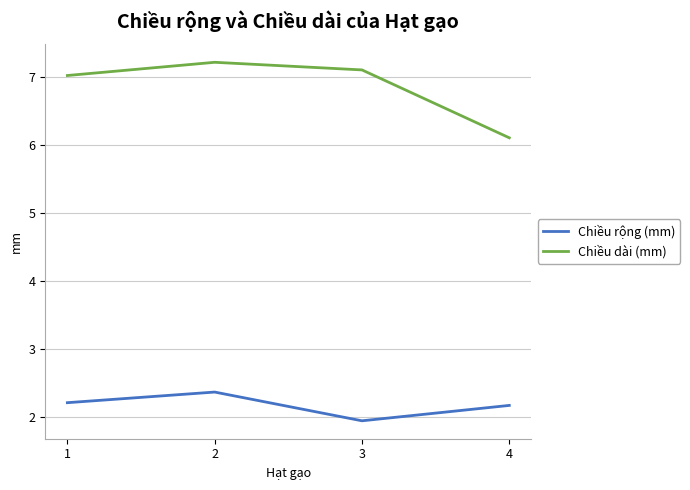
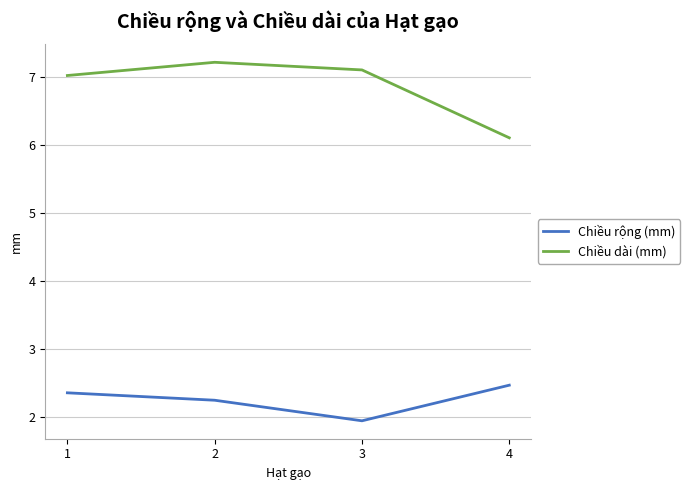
  {
    "Chiều rộng (mm)": {
-     "1": 2.2,
-     "2": 2.4,
+     "1": 2.4,
+     "2": 2.2,
      "3": 1.9,
-     "4": 2.2
+     "4": 2.5
    },
    "Chiều dài (mm)": {
      "1": 7.0,
      "2": 7.2,
      "3": 7.1,
      "4": 6.1
    }
  }
